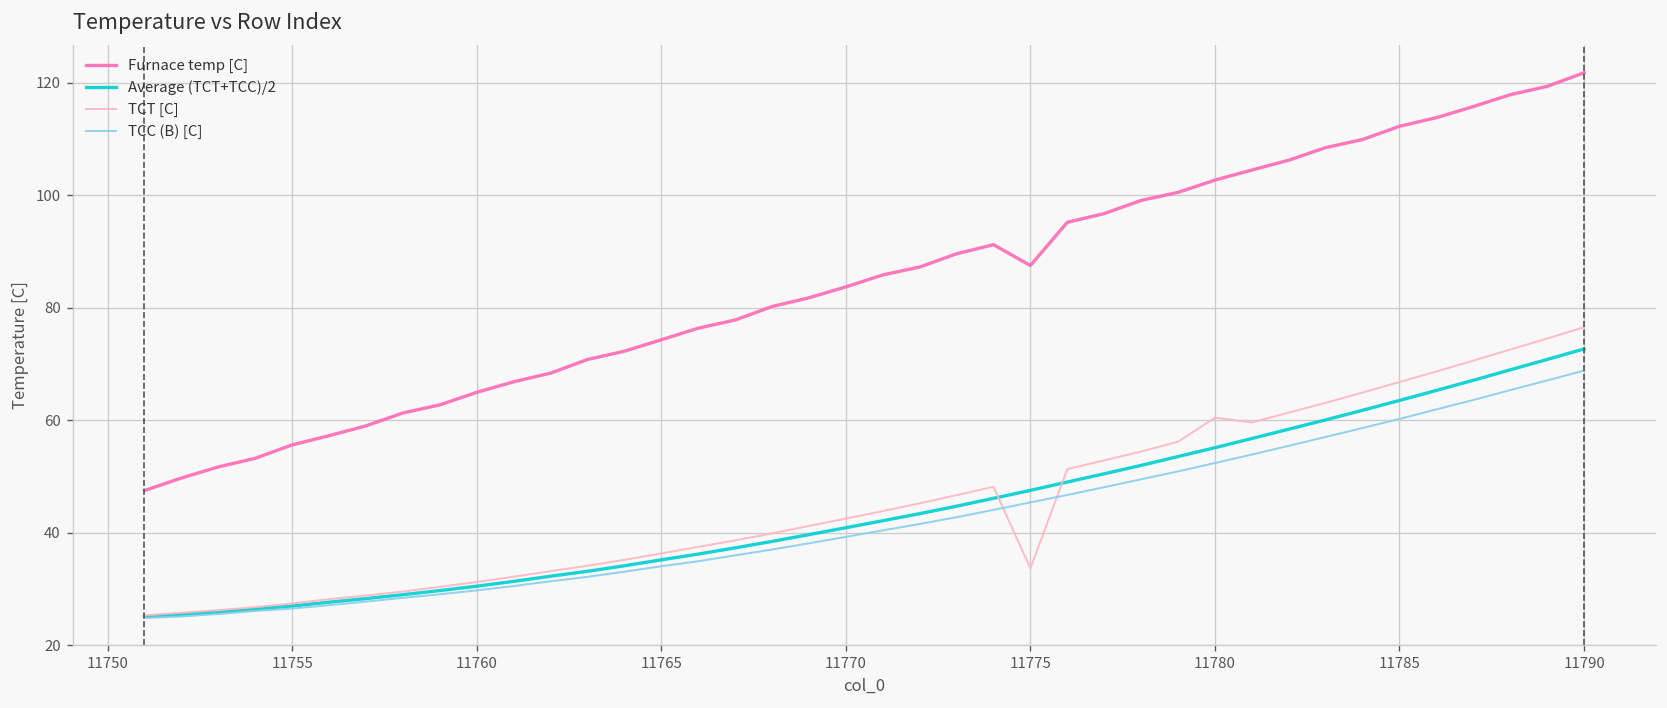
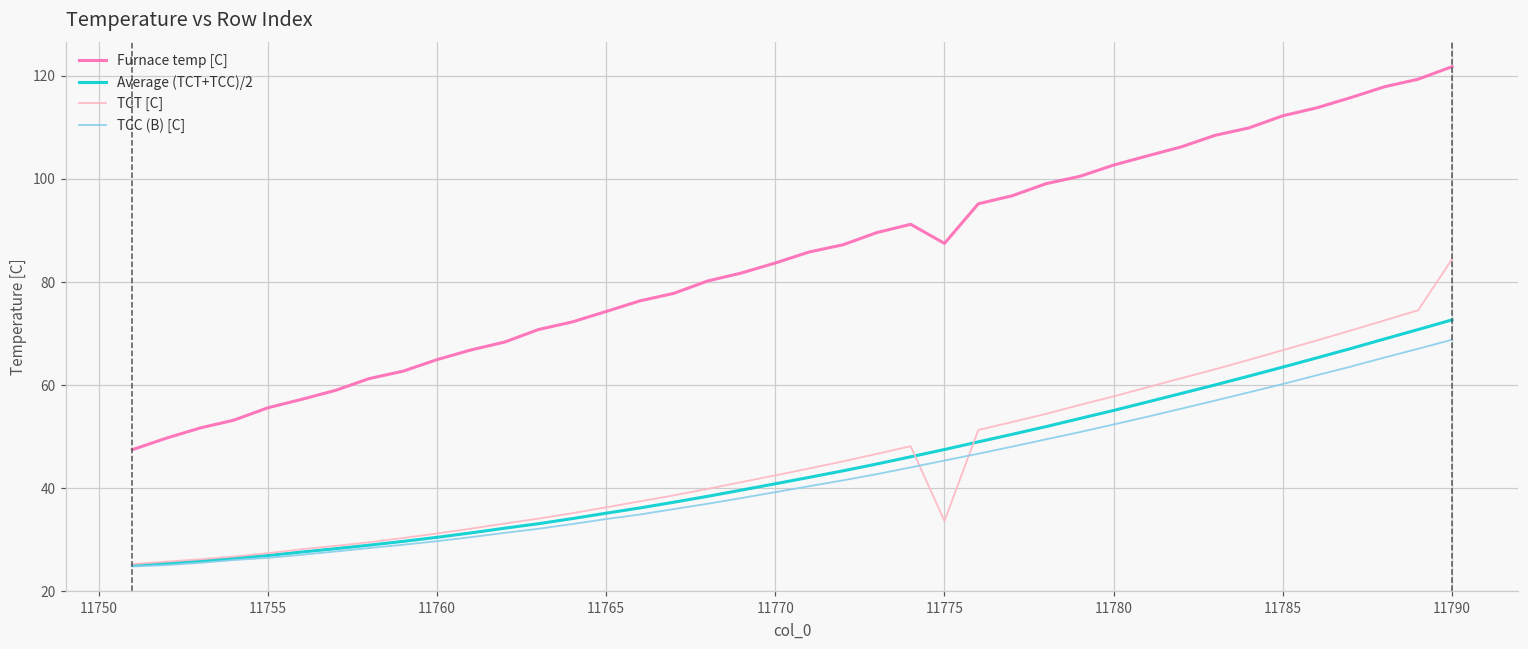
  {
    "Furnace temp [C]": {
      "11755": 56,
      "11760": 65,
      "11765": 74,
      "11770": 84,
      "11775": 88,
      "11780": 103,
      "11785": 112,
      "11790": 122
    },
    "Average (TCT+TCC)/2": {
      "11760": 30,
      "11765": 35,
      "11770": 41,
      "11775": 48,
      "11780": 55,
      "11785": 64,
      "11790": 73
    },
    "TCT [C]": {
      "11760": 31,
      "11765": 36,
      "11770": 42,
      "11775": 34,
-     "11780": 60,
+     "11780": 58,
      "11785": 67,
-     "11790": 77
+     "11790": 84
    },
    "TCC (B) [C]": {
      "11760": 30,
      "11765": 34,
      "11770": 39,
      "11775": 45,
      "11780": 52,
      "11785": 60,
      "11790": 69
    }
  }
